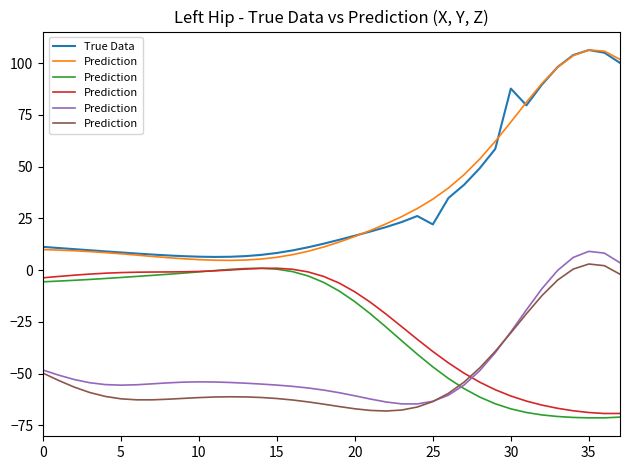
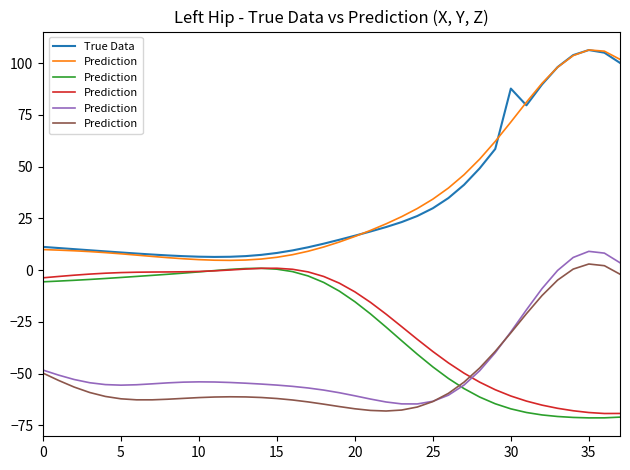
  {
    "True Data": {
      "0": 11,
      "10": 6,
      "15": 8,
-     "25": 22,
+     "25": 30,
      "30": 88
    }
  }
